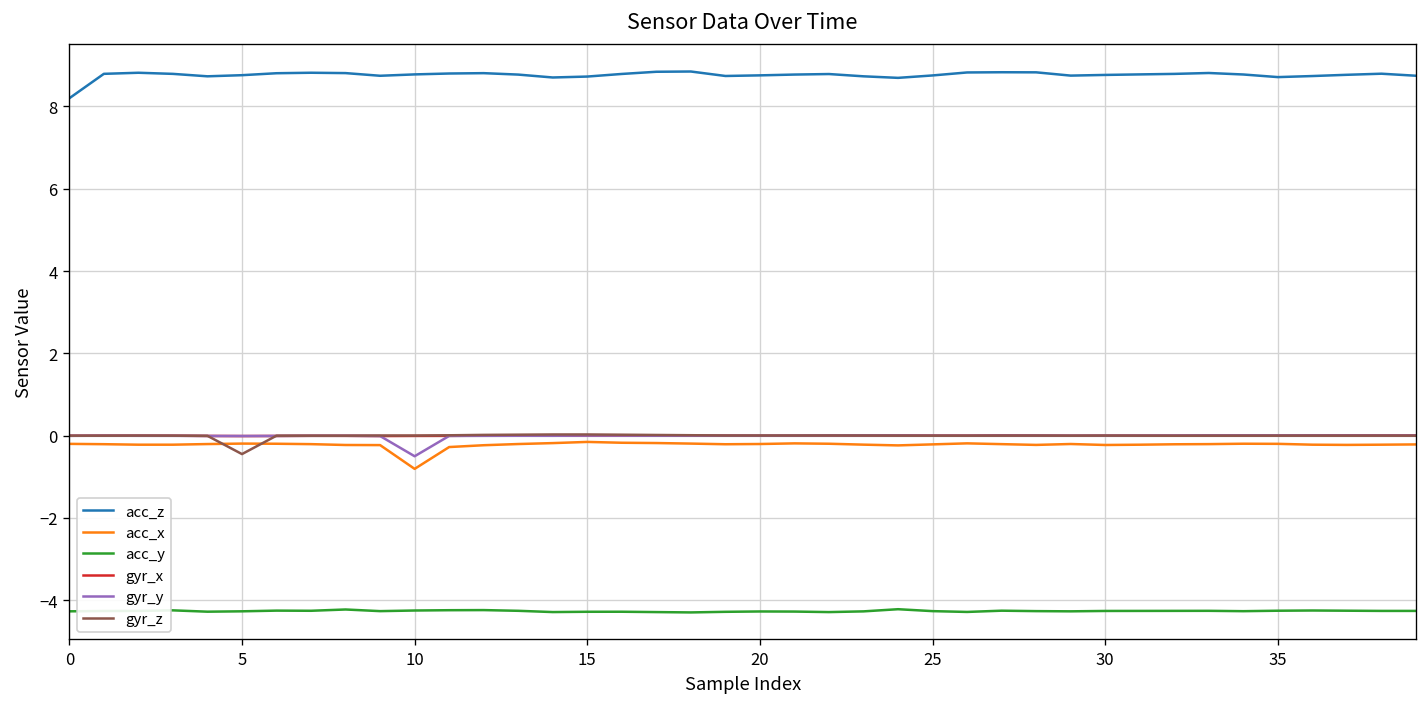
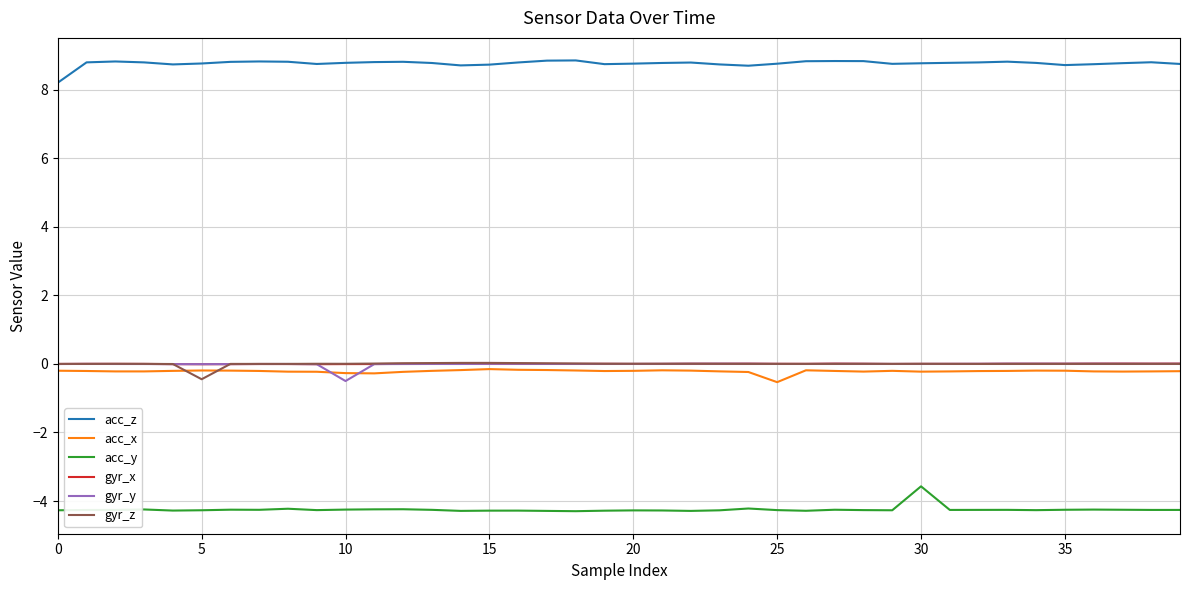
  {
    "acc_z": {
      "0": 8.2,
      "5": 8.8,
      "10": 8.8,
      "15": 8.7,
      "20": 8.8,
      "25": 8.8,
      "30": 8.8,
      "35": 8.7
    },
    "acc_x": {
      "0": -0.2,
      "5": -0.2,
-     "10": -0.8,
+     "10": -0.3,
      "15": -0.2,
      "20": -0.2,
-     "25": -0.2,
+     "25": -0.5,
      "30": -0.2,
      "35": -0.2
    },
    "acc_y": {
      "0": -4.3,
      "5": -4.3,
      "10": -4.3,
      "15": -4.3,
      "20": -4.3,
      "25": -4.3,
-     "30": -4.3,
+     "30": -3.6,
      "35": -4.3
    },
    "gyr_y": {
      "10": -0.5
    },
    "gyr_z": {
      "5": -0.4
    }
  }
